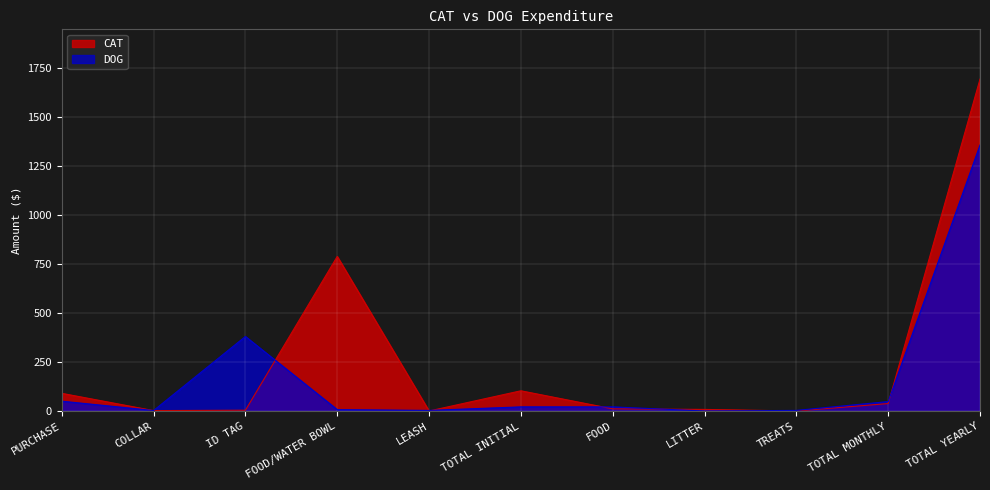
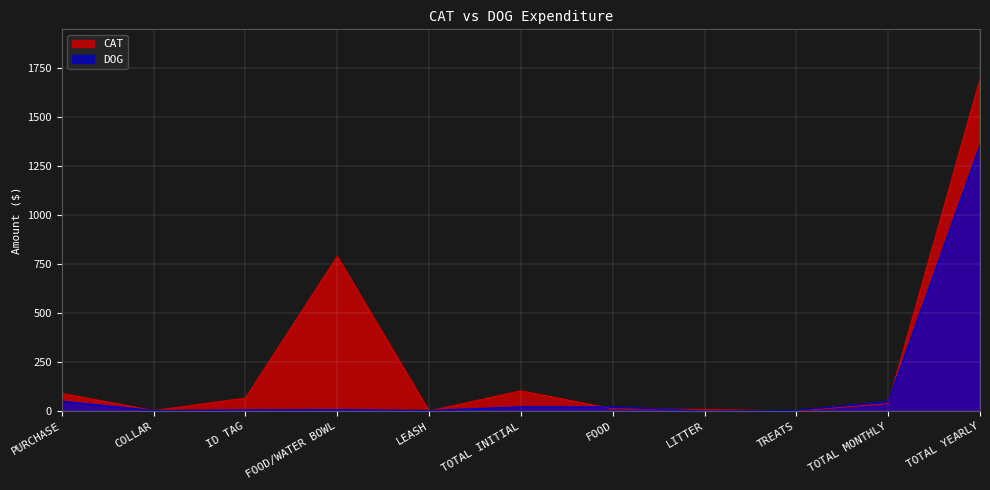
  {
    "CAT": {
      "PURCHASE": 90,
-     "ID TAG": 0,
+     "ID TAG": 70,
      "FOOD/WATER BOWL": 790,
      "TOTAL INITIAL": 100,
      "TOTAL YEARLY": 1690
    },
    "DOG": {
      "PURCHASE": 50,
-     "ID TAG": 380,
+     "ID TAG": 10,
      "FOOD/WATER BOWL": 10,
      "TOTAL INITIAL": 20,
      "TOTAL YEARLY": 1360
    }
  }
